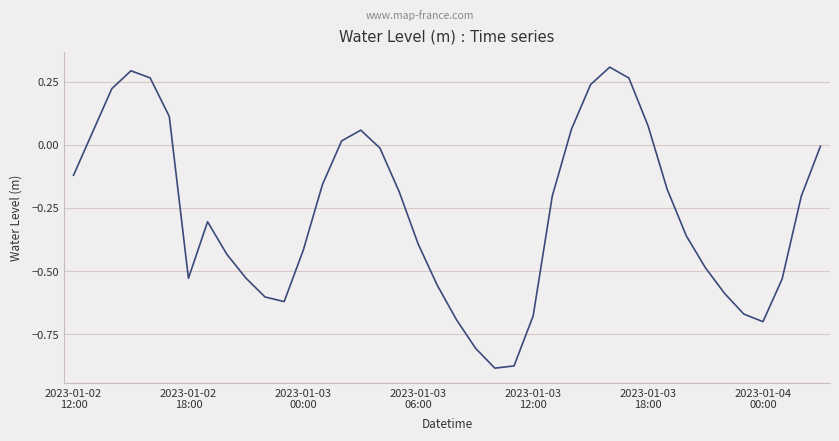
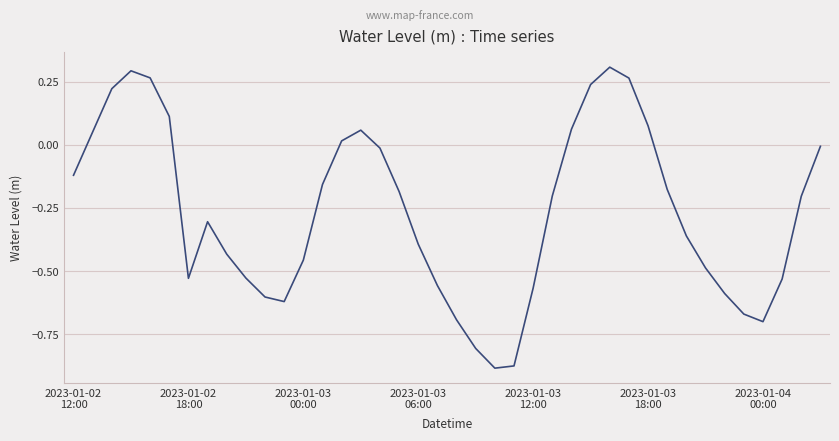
  {
    "2023-01-02 12:00": -0.12,
    "2023-01-02 18:00": -0.53,
-   "2023-01-03 00:00": -0.42,
+   "2023-01-03 00:00": -0.46,
    "2023-01-03 06:00": -0.39,
-   "2023-01-03 12:00": -0.68,
+   "2023-01-03 12:00": -0.57,
    "2023-01-03 18:00": 0.08,
    "2023-01-04 00:00": -0.70
  }
